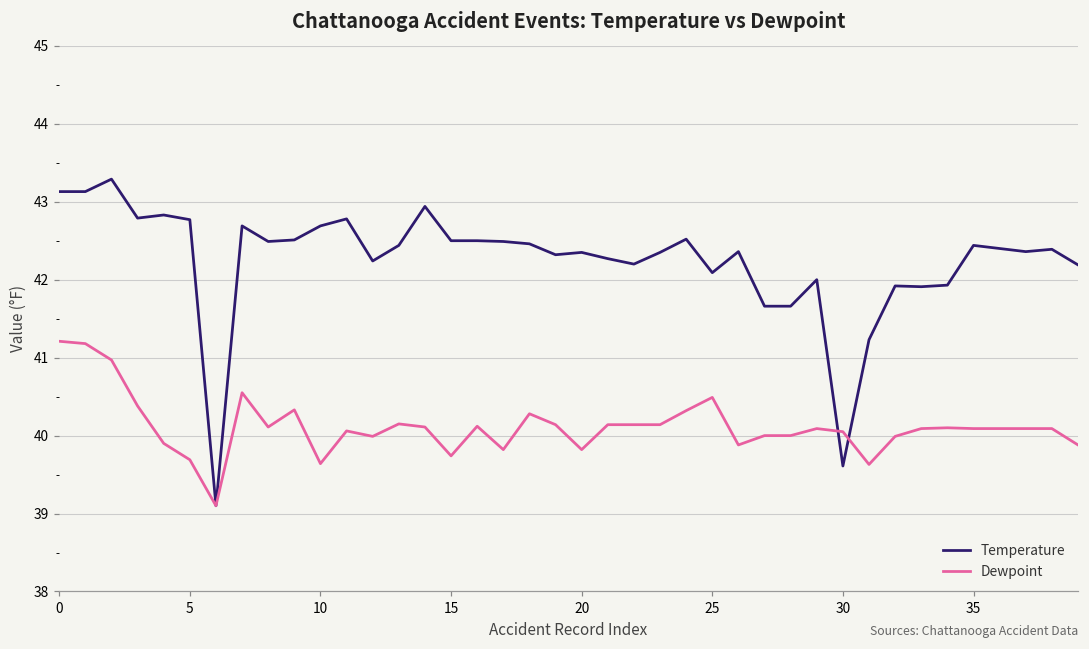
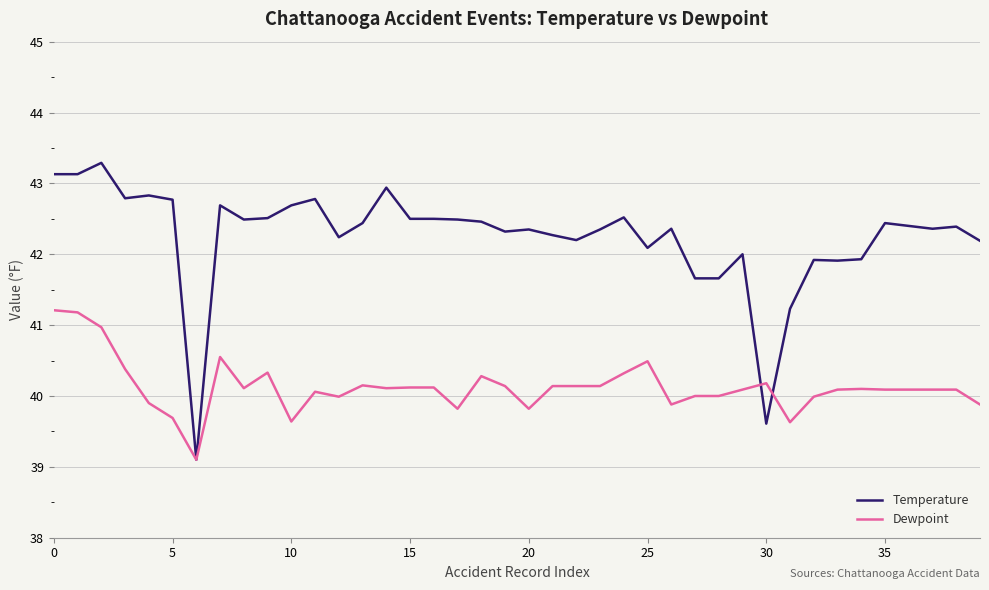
  {
    "Temperature": {
      "0": 43.1,
      "5": 42.8,
      "10": 42.7,
      "15": 42.5,
      "20": 42.4,
      "25": 42.1,
      "30": 39.6,
      "35": 42.4
    },
    "Dewpoint": {
      "0": 41.2,
      "5": 39.7,
      "10": 39.6,
-     "15": 39.7,
+     "15": 40.1,
      "20": 39.8,
      "25": 40.5,
-     "30": 40.1,
+     "30": 40.2,
      "35": 40.1
    }
  }
